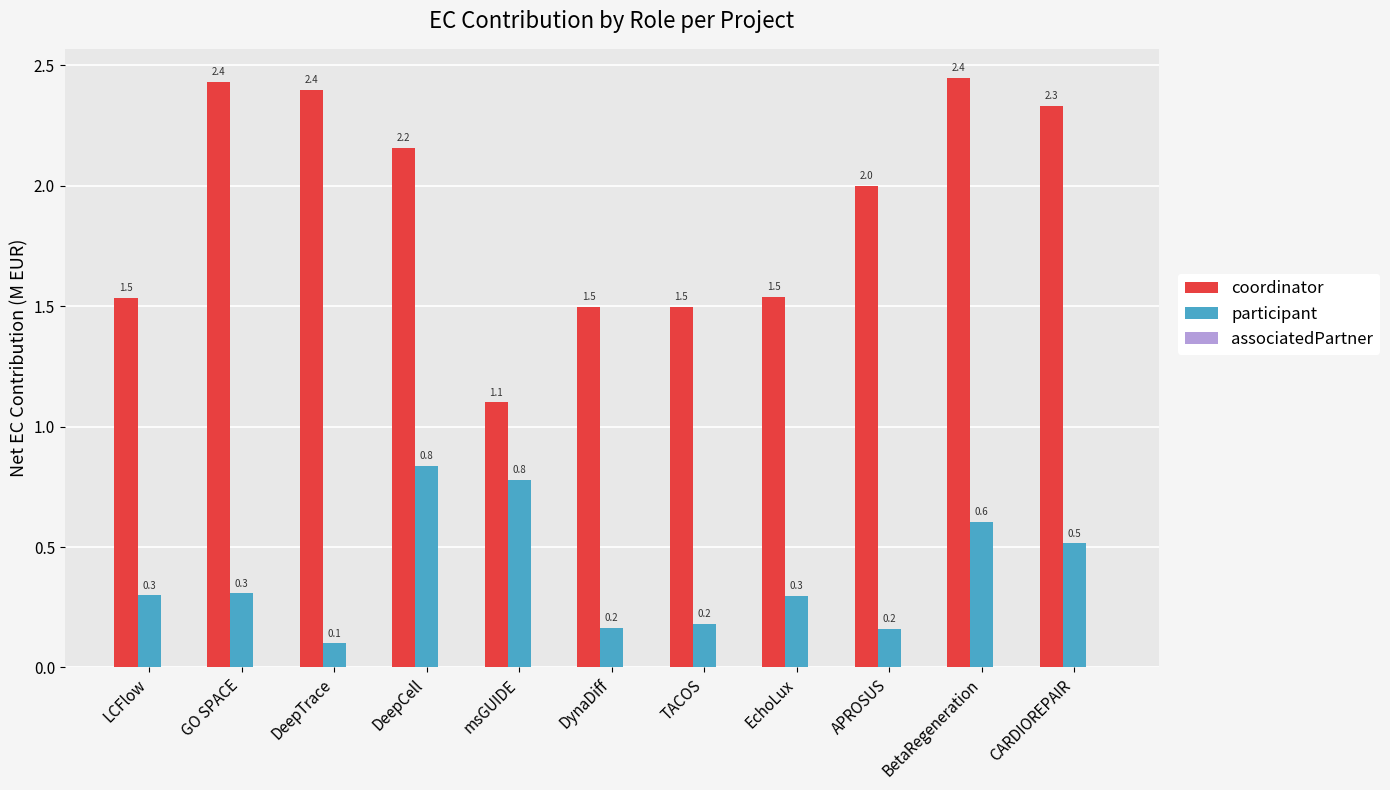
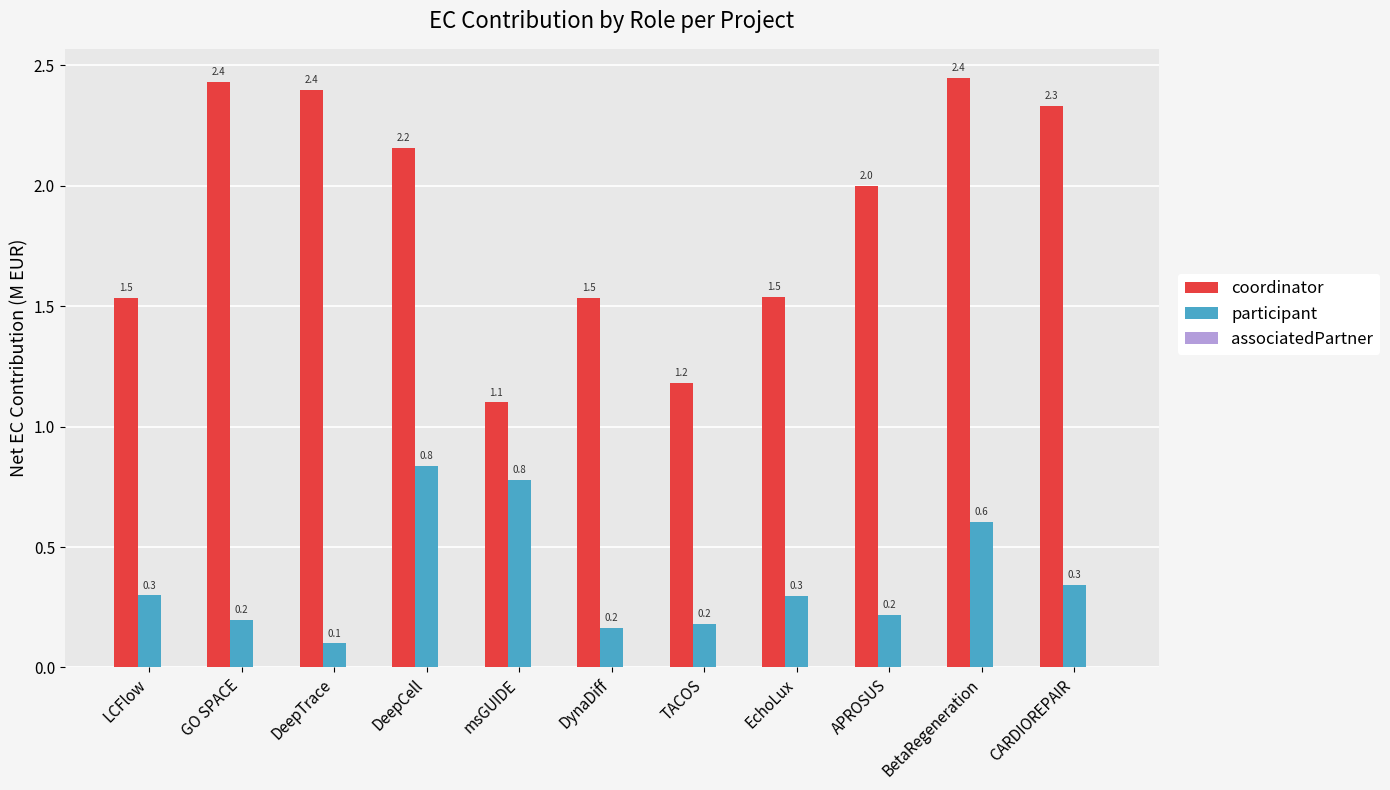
  {
    "coordinator": {
      "LCFlow": 1.5,
      "GO SPACE": 2.4,
      "DeepTrace": 2.4,
      "DeepCell": 2.2,
      "msGUIDE": 1.1,
-     "DynaDiff": 1.50,
-     "TACOS": 1.5,
+     "DynaDiff": 1.54,
+     "TACOS": 1.2,
      "EchoLux": 1.5,
      "APROSUS": 2.0,
      "BetaRegeneration": 2.4,
      "CARDIOREPAIR": 2.3
    },
    "participant": {
      "LCFlow": 0.3,
-     "GO SPACE": 0.3,
+     "GO SPACE": 0.2,
      "DeepTrace": 0.1,
      "DeepCell": 0.8,
      "msGUIDE": 0.8,
      "DynaDiff": 0.2,
      "TACOS": 0.2,
      "EchoLux": 0.3,
-     "APROSUS": 0.16,
+     "APROSUS": 0.22,
      "BetaRegeneration": 0.6,
-     "CARDIOREPAIR": 0.5
+     "CARDIOREPAIR": 0.3
    },
    "associatedPartner": {
      "LCFlow": 0.00,
      "GO SPACE": 0.00,
      "DeepTrace": 0.00,
      "DeepCell": 0.00,
      "msGUIDE": 0.00,
      "DynaDiff": 0.00,
      "TACOS": 0.00,
      "EchoLux": 0.00,
      "APROSUS": 0.00,
      "BetaRegeneration": 0.00,
      "CARDIOREPAIR": 0.00
    }
  }
